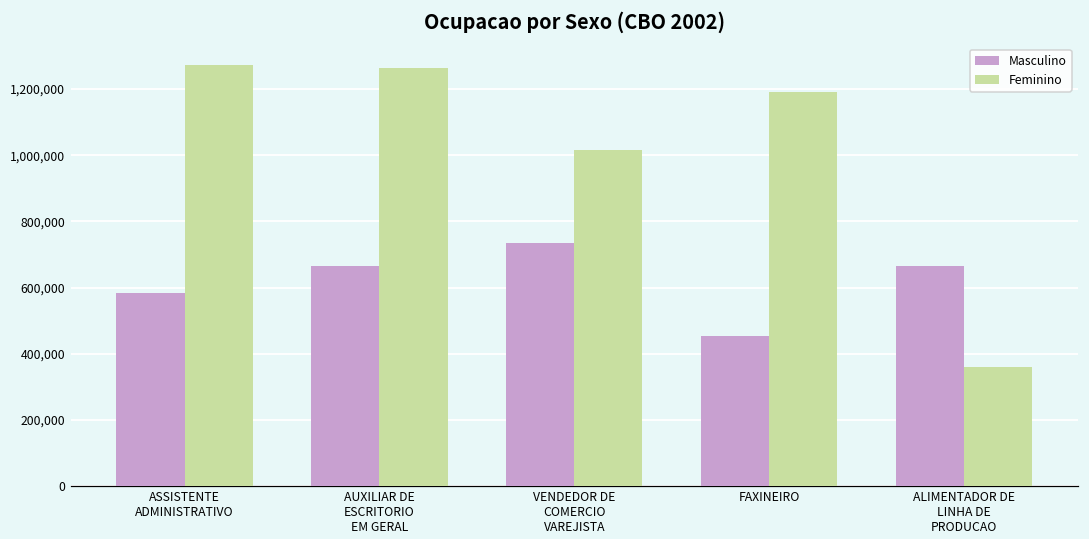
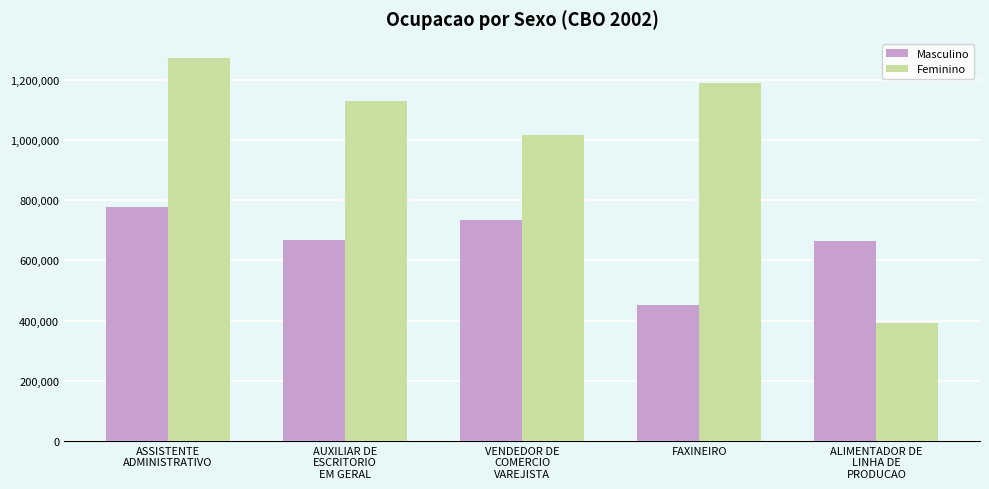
  {
    "Masculino": {
-     "ASSISTENTE ADMINISTRATIVO": "580,000",
+     "ASSISTENTE ADMINISTRATIVO": "780,000",
      "AUXILIAR DE ESCRITORIO EM GERAL": "670,000",
      "VENDEDOR DE COMERCIO VAREJISTA": "730,000",
      "FAXINEIRO": "450,000",
      "ALIMENTADOR DE LINHA DE PRODUCAO": "660,000"
    },
    "Feminino": {
      "ASSISTENTE ADMINISTRATIVO": "1,270,000",
-     "AUXILIAR DE ESCRITORIO EM GERAL": "1,260,000",
+     "AUXILIAR DE ESCRITORIO EM GERAL": "1,130,000",
      "VENDEDOR DE COMERCIO VAREJISTA": "1,020,000",
      "FAXINEIRO": "1,190,000",
-     "ALIMENTADOR DE LINHA DE PRODUCAO": "360,000"
+     "ALIMENTADOR DE LINHA DE PRODUCAO": "390,000"
    }
  }
